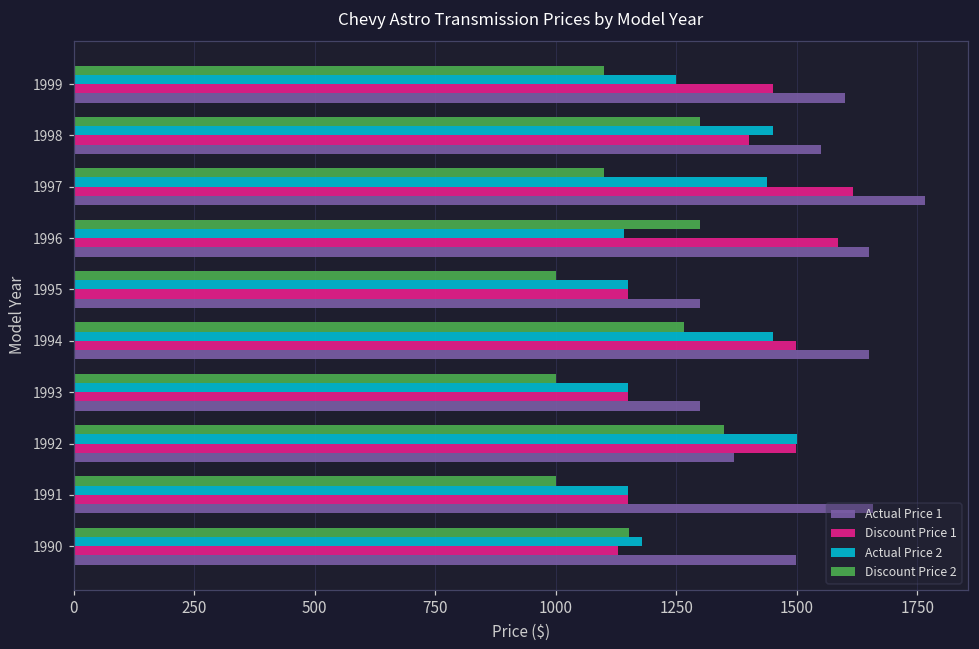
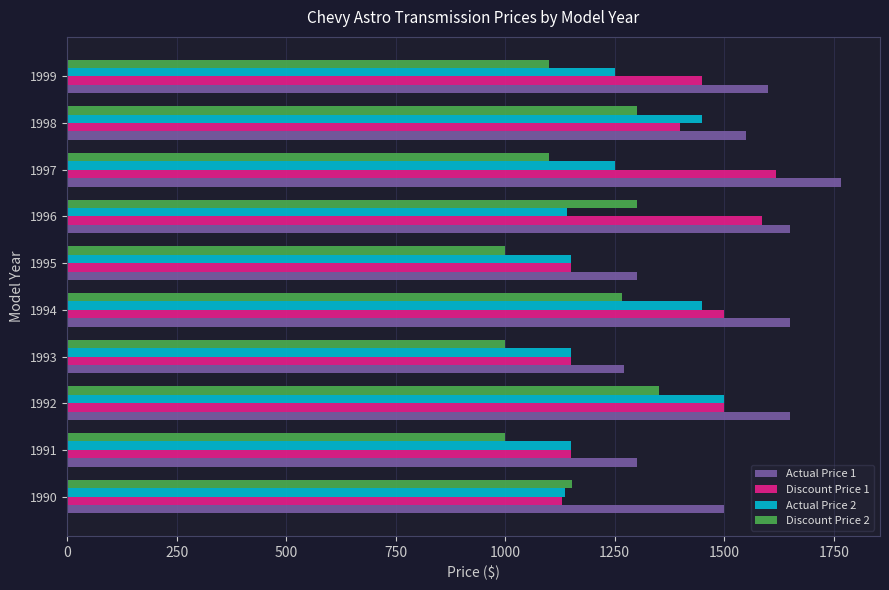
  {
    "Actual Price 1": {
      "1999": 1600,
      "1998": 1550,
      "1997": 1770,
      "1996": 1650,
      "1995": 1300,
      "1994": 1650,
-     "1993": 1300,
-     "1992": 1370,
-     "1991": 1660,
+     "1993": 1270,
+     "1992": 1650,
+     "1991": 1300,
      "1990": 1500
    },
    "Discount Price 1": {
      "1999": 1450,
      "1998": 1400,
      "1997": 1620,
      "1996": 1590,
      "1995": 1150,
      "1994": 1500,
      "1993": 1150,
      "1992": 1500,
      "1991": 1150,
      "1990": 1130
    },
    "Actual Price 2": {
      "1999": 1250,
      "1998": 1450,
-     "1997": 1440,
+     "1997": 1250,
      "1996": 1140,
      "1995": 1150,
      "1994": 1450,
      "1993": 1150,
      "1992": 1500,
      "1991": 1150,
-     "1990": 1180
+     "1990": 1140
    },
    "Discount Price 2": {
      "1999": 1100,
      "1998": 1300,
      "1997": 1100,
      "1996": 1300,
      "1995": 1000,
      "1994": 1270,
      "1993": 1000,
      "1992": 1350,
      "1991": 1000,
      "1990": 1150
    }
  }
